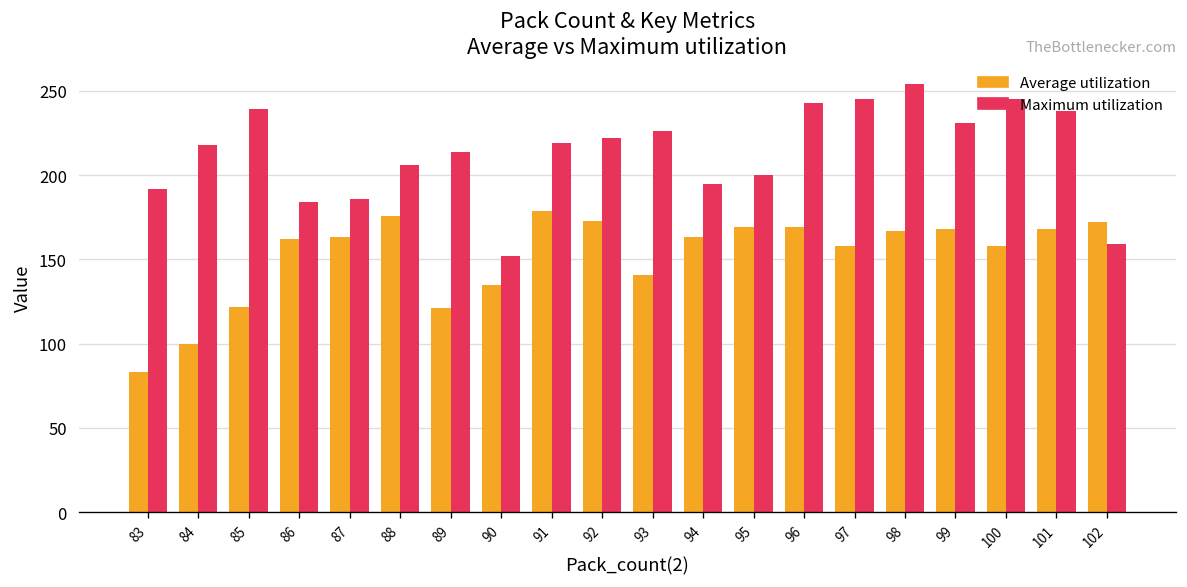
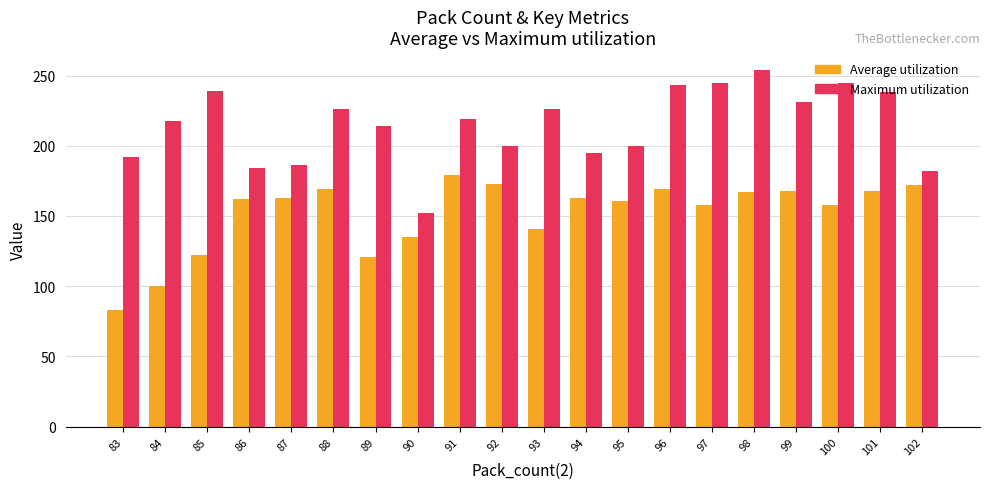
  {
    "Average utilization": {
      "83": 83,
      "84": 100,
      "85": 122,
      "86": 162,
      "87": 163,
-     "88": 176,
+     "88": 169,
      "89": 121,
      "90": 135,
      "91": 179,
      "92": 173,
      "93": 141,
      "94": 163,
-     "95": 169,
+     "95": 161,
      "96": 169,
      "97": 158,
      "98": 167,
      "99": 168,
      "100": 158,
      "101": 168,
      "102": 172
    },
    "Maximum utilization": {
      "83": 192,
      "84": 218,
      "85": 239,
      "86": 184,
      "87": 186,
-     "88": 206,
+     "88": 226,
      "89": 214,
      "90": 152,
      "91": 219,
-     "92": 222,
+     "92": 200,
      "93": 226,
      "94": 195,
      "95": 200,
      "96": 243,
      "97": 245,
      "98": 254,
      "99": 231,
      "100": 245,
      "101": 238,
-     "102": 159
+     "102": 182
    }
  }
